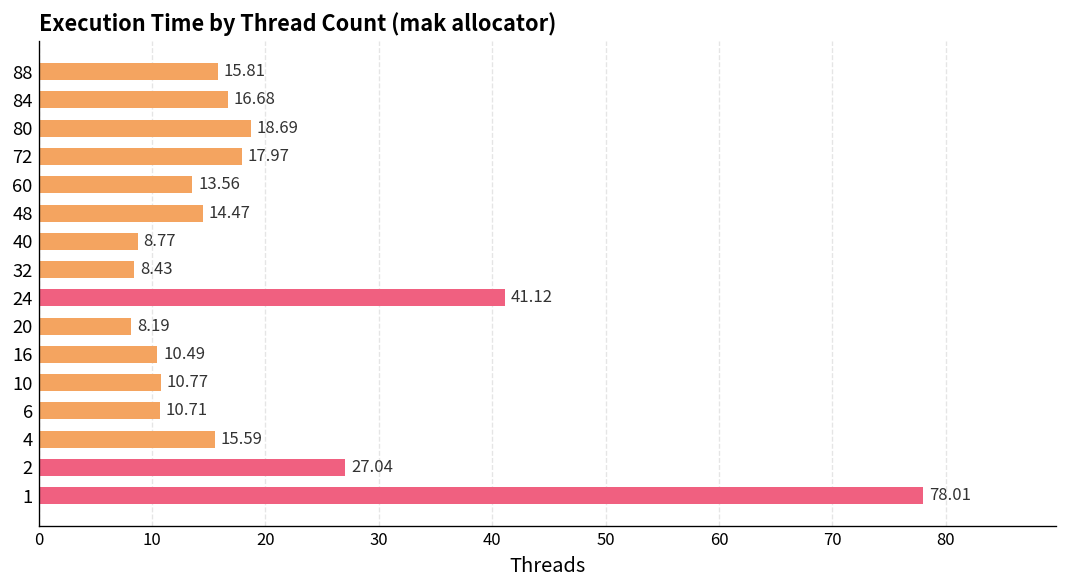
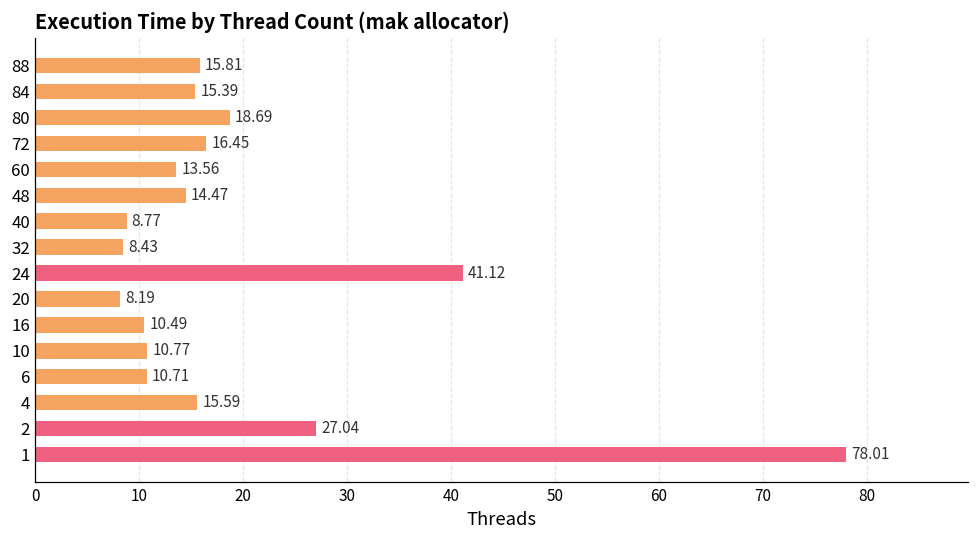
  {
    "88": 15.81,
-   "84": 16.68,
+   "84": 15.39,
    "80": 18.69,
-   "72": 17.97,
+   "72": 16.45,
    "60": 13.56,
    "48": 14.47,
    "40": 8.77,
    "32": 8.43,
    "24": 41.12,
    "20": 8.19,
    "16": 10.49,
    "10": 10.77,
    "6": 10.71,
    "4": 15.59,
    "2": 27.04,
    "1": 78.01
  }
